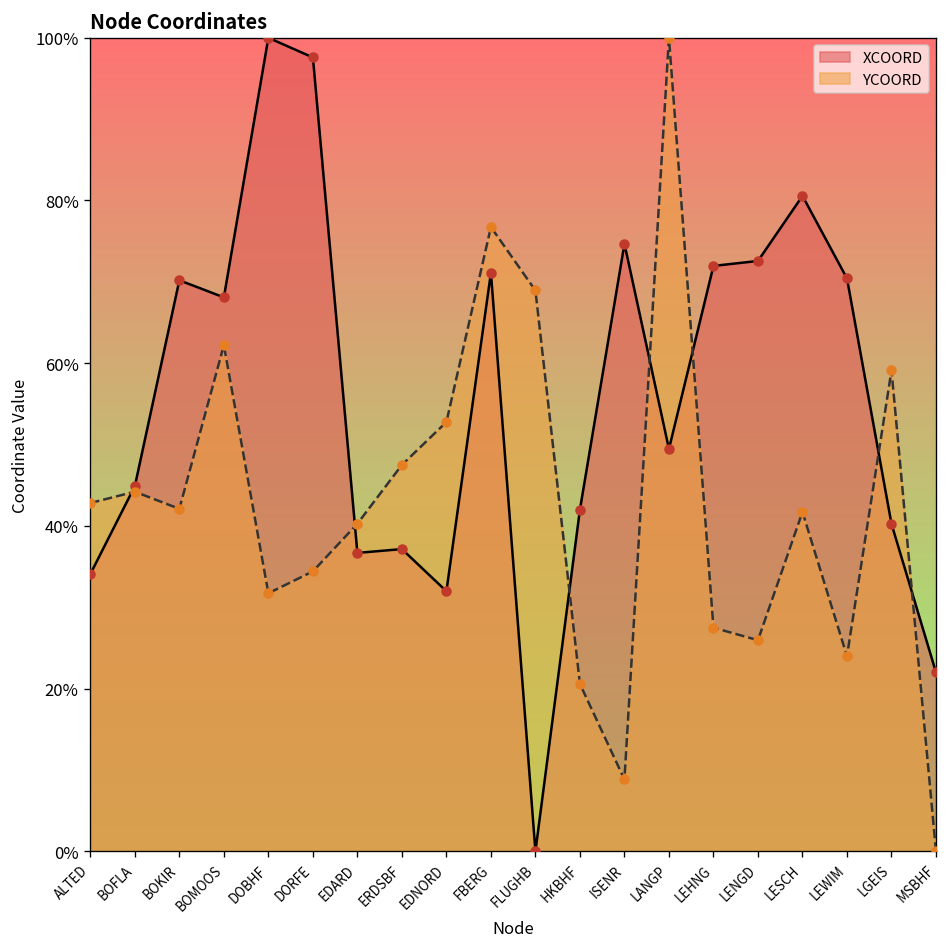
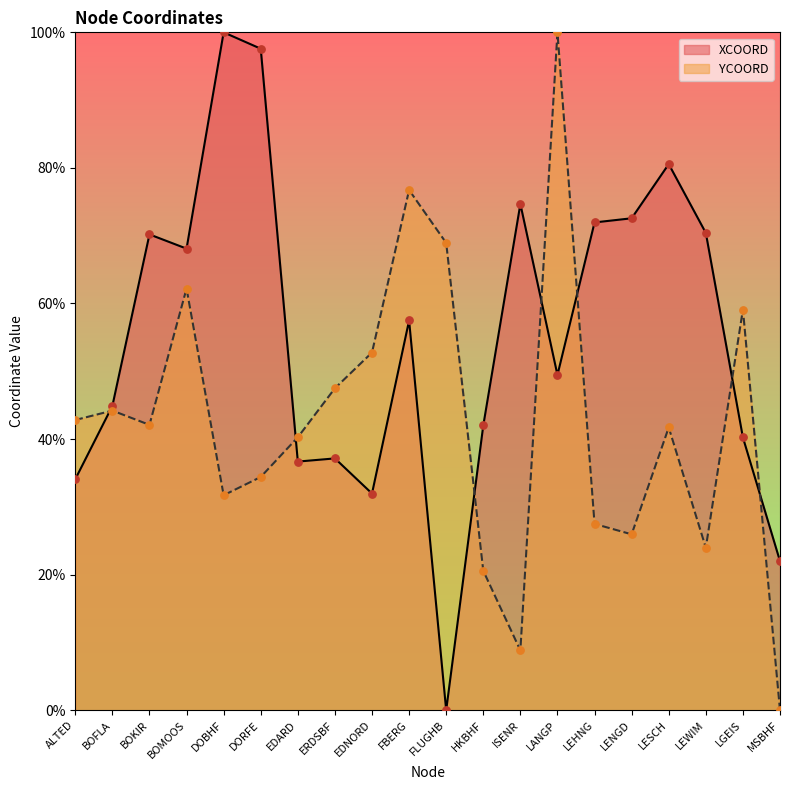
  {
    "XCOORD": {
      "ALTED": "34%",
      "BOFLA": "45%",
      "BOKIR": "70%",
      "BOMOOS": "68%",
      "DOBHF": "100%",
      "DORFE": "98%",
      "EDARD": "37%",
      "ERDSBF": "37%",
      "EDNORD": "32%",
-     "FBERG": "71%",
+     "FBERG": "57%",
      "FLUGHB": "0%",
      "HKBHF": "42%",
      "ISENR": "75%",
      "LANGP": "49%",
      "LEHNG": "72%",
      "LENGD": "73%",
      "LESCH": "81%",
      "LEWIM": "70%",
      "LGEIS": "40%",
      "MSBHF": "22%"
    },
    "YCOORD": {
      "ALTED": "43%",
      "BOFLA": "44%",
      "BOKIR": "42%",
      "BOMOOS": "62%",
      "DOBHF": "32%",
      "DORFE": "34%",
      "EDARD": "40%",
      "ERDSBF": "47%",
      "EDNORD": "53%",
      "FBERG": "77%",
      "FLUGHB": "69%",
      "HKBHF": "21%",
      "ISENR": "9%",
      "LANGP": "100%",
      "LEHNG": "27%",
      "LENGD": "26%",
      "LESCH": "42%",
      "LEWIM": "24%",
      "LGEIS": "59%",
      "MSBHF": "0%"
    }
  }
